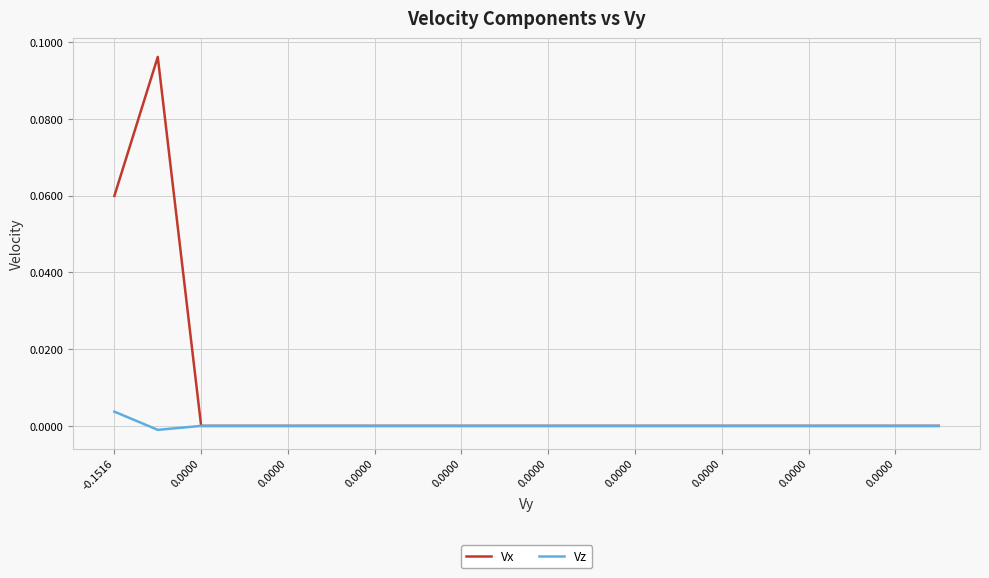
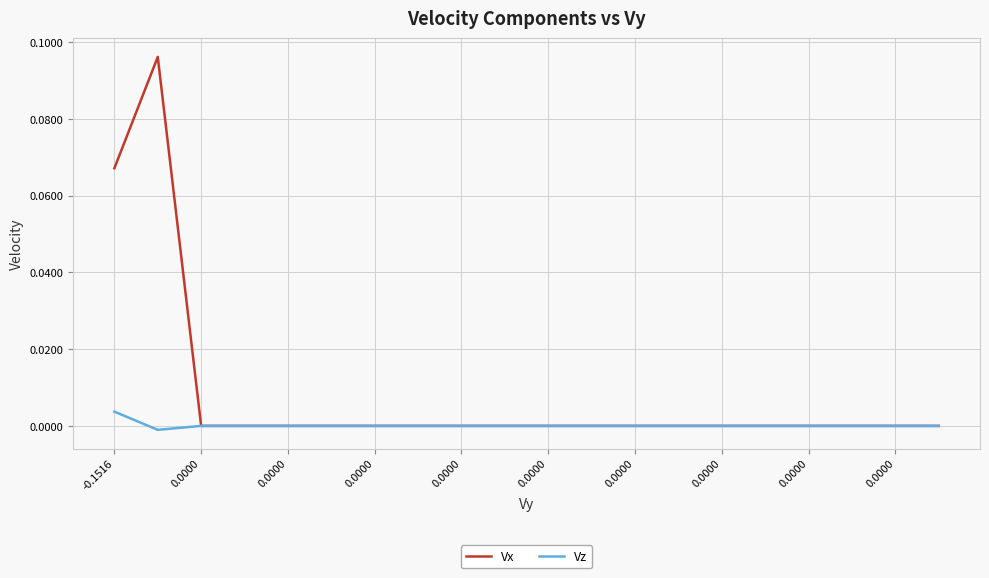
  {
    "Vx": {
-     "-0.1516": 0.060
+     "-0.1516": 0.067
    },
    "Vz": {
      "-0.1516": 0.004
    }
  }
